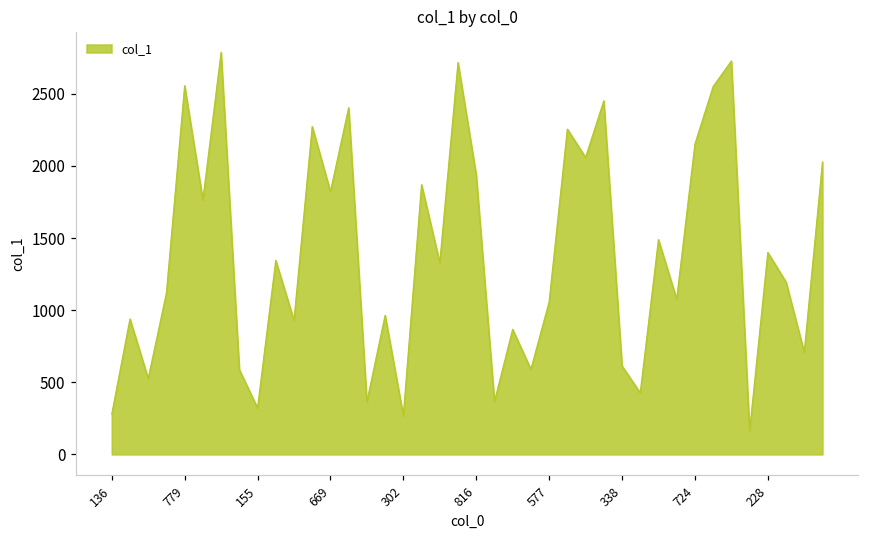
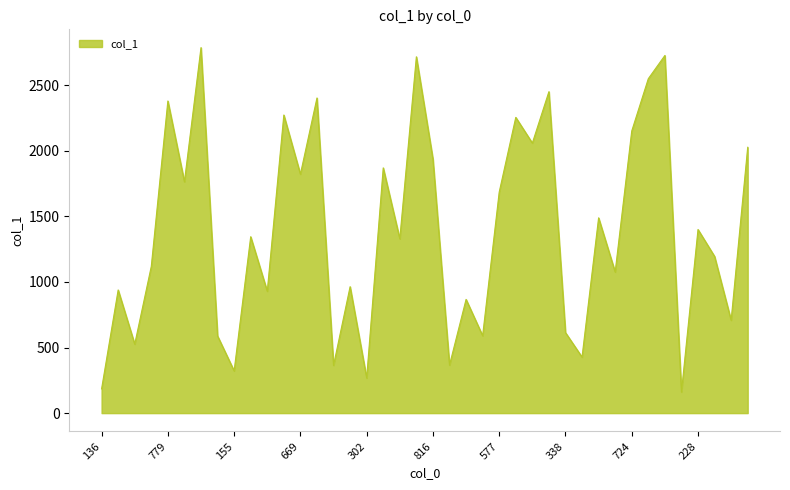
  {
-   "136": 280,
-   "779": 2560,
+   "136": 190,
+   "779": 2380,
    "155": 320,
    "669": 1820,
    "302": 270,
    "816": 1940,
-   "577": 1060,
+   "577": 1690,
    "338": 610,
    "724": 2150,
    "228": 1400
  }
